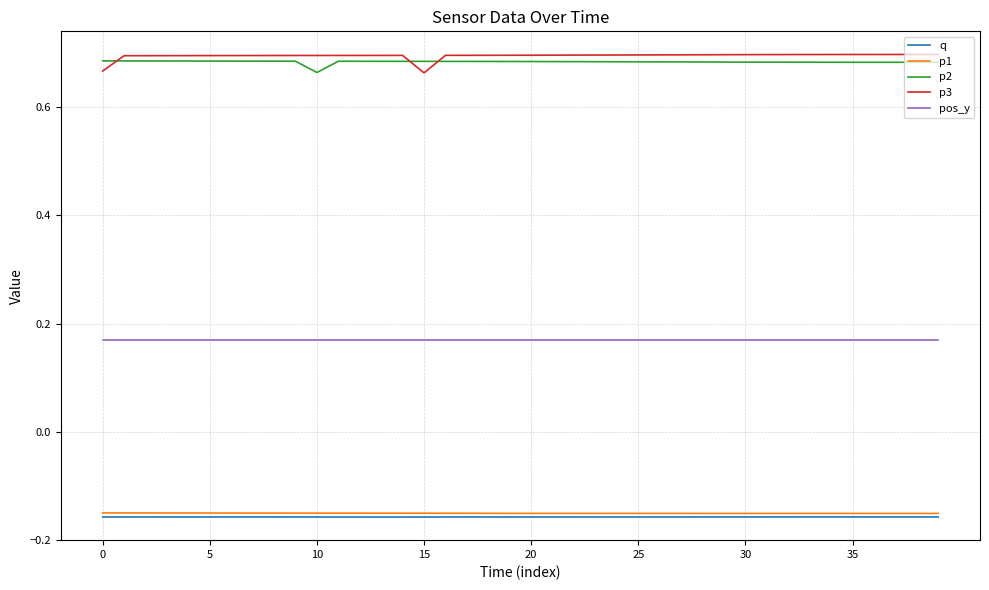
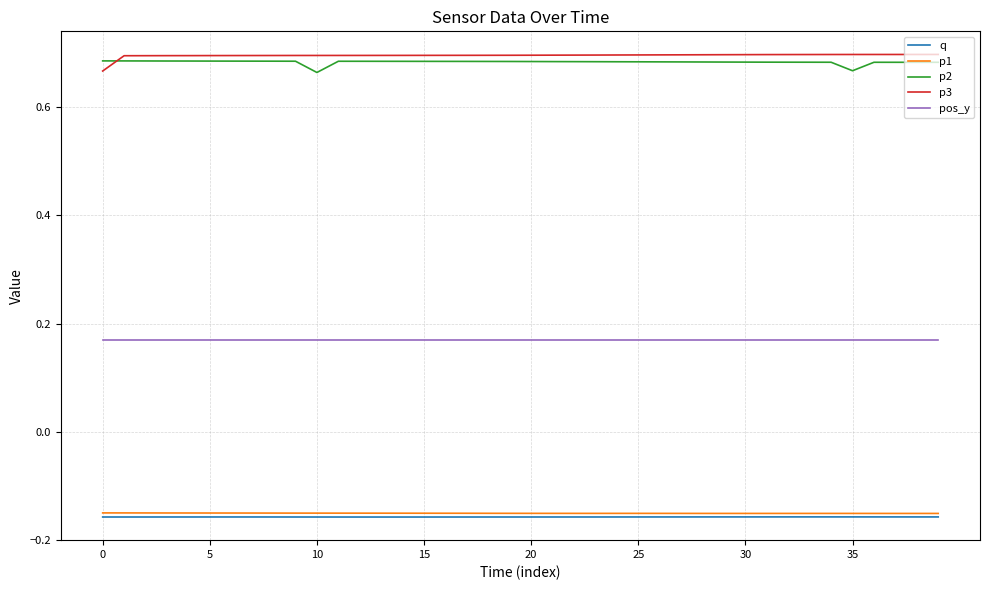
  {
    "q": {
      "0": -0.16,
      "5": -0.16,
      "10": -0.16,
      "15": -0.16,
      "20": -0.16,
      "25": -0.16,
      "30": -0.16,
      "35": -0.16
    },
    "p1": {
      "0": -0.15,
      "5": -0.15,
      "10": -0.15,
      "15": -0.15,
      "20": -0.15,
      "25": -0.15,
      "30": -0.15,
      "35": -0.15
    },
    "p2": {
      "0": 0.69,
      "5": 0.69,
      "10": 0.66,
      "15": 0.68,
      "20": 0.68,
      "25": 0.68,
      "30": 0.68,
-     "35": 0.68
+     "35": 0.67
    },
    "p3": {
      "0": 0.67,
      "5": 0.70,
      "10": 0.70,
-     "15": 0.66,
+     "15": 0.70,
      "20": 0.70,
      "25": 0.70,
      "30": 0.70,
      "35": 0.70
    },
    "pos_y": {
      "0": 0.17,
      "5": 0.17,
      "10": 0.17,
      "15": 0.17,
      "20": 0.17,
      "25": 0.17,
      "30": 0.17,
      "35": 0.17
    }
  }
